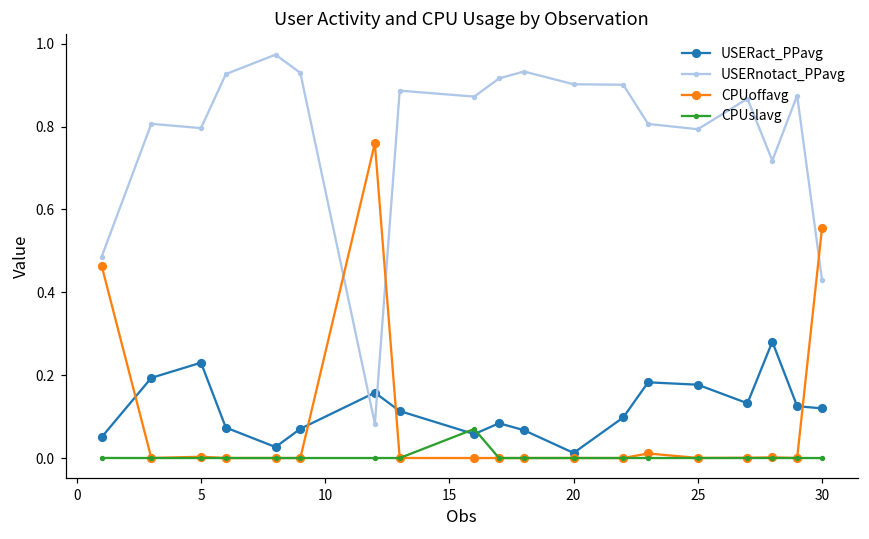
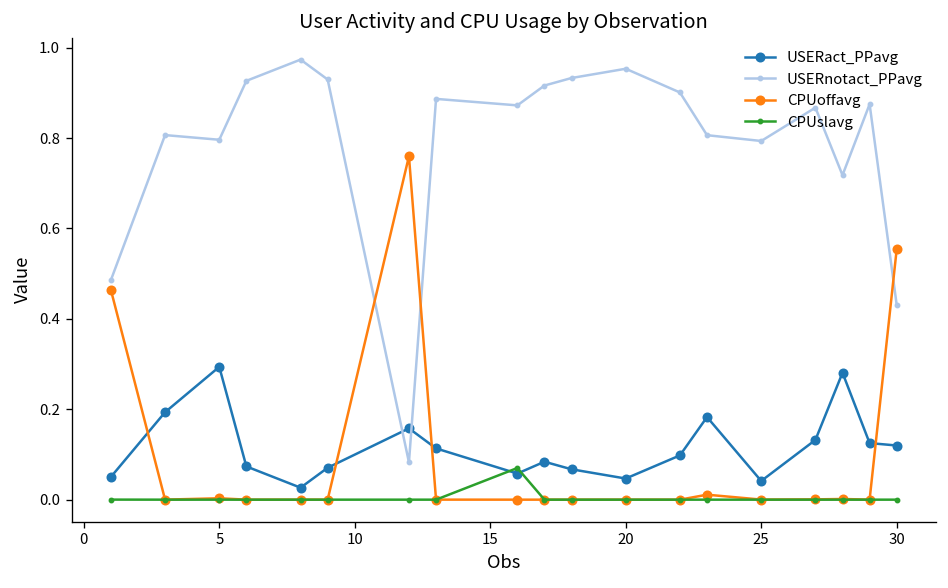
  {
    "USERact_PPavg": {
-     "5": 0.23,
-     "20": 0.01,
-     "25": 0.18,
+     "5": 0.29,
+     "20": 0.05,
+     "25": 0.04,
      "30": 0.12
    },
    "USERnotact_PPavg": {
      "5": 0.80,
-     "20": 0.90,
+     "20": 0.95,
      "25": 0.79,
      "30": 0.43
    },
    "CPUoffavg": {
      "30": 0.55
    },
    "CPUslavg": {
      "30": 0.00
    }
  }
